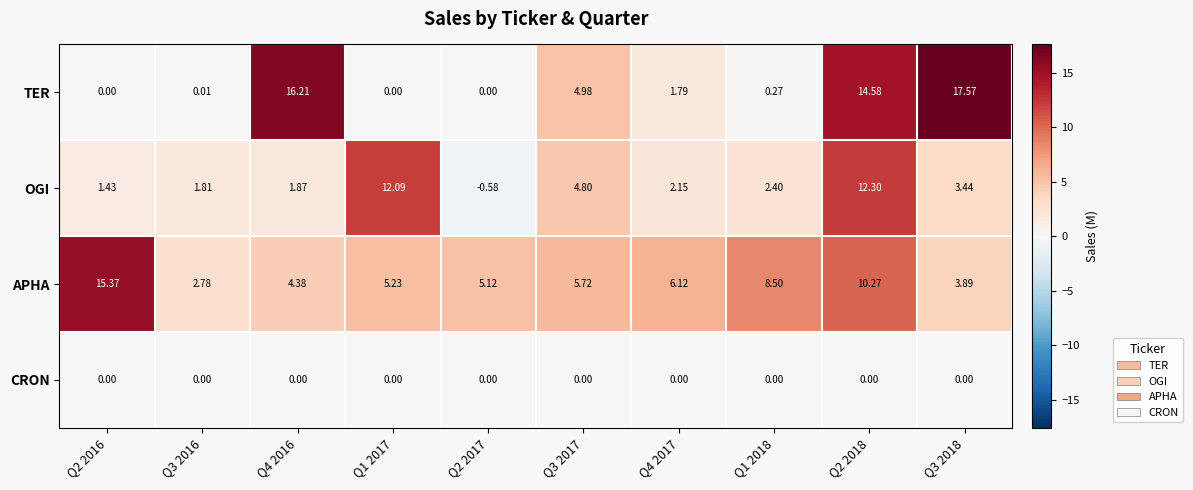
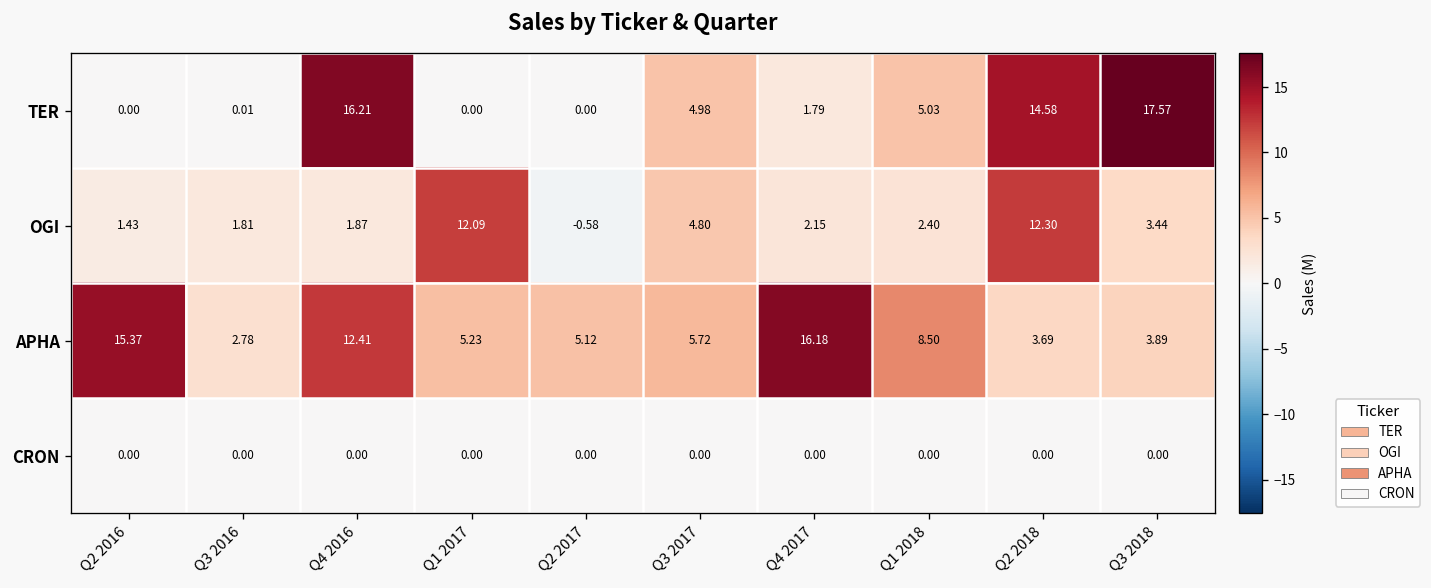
  {
    "TER": {
      "Q2 2016": 0.00,
      "Q3 2016": 0.01,
      "Q4 2016": 16.21,
      "Q1 2017": 0.00,
      "Q2 2017": 0.00,
      "Q3 2017": 4.98,
      "Q4 2017": 1.79,
-     "Q1 2018": 0.27,
+     "Q1 2018": 5.03,
      "Q2 2018": 14.58,
      "Q3 2018": 17.57
    },
    "OGI": {
      "Q2 2016": 1.43,
      "Q3 2016": 1.81,
      "Q4 2016": 1.87,
      "Q1 2017": 12.09,
      "Q2 2017": -0.58,
      "Q3 2017": 4.80,
      "Q4 2017": 2.15,
      "Q1 2018": 2.40,
      "Q2 2018": 12.30,
      "Q3 2018": 3.44
    },
    "APHA": {
      "Q2 2016": 15.37,
      "Q3 2016": 2.78,
-     "Q4 2016": 4.38,
+     "Q4 2016": 12.41,
      "Q1 2017": 5.23,
      "Q2 2017": 5.12,
      "Q3 2017": 5.72,
-     "Q4 2017": 6.12,
+     "Q4 2017": 16.18,
      "Q1 2018": 8.50,
-     "Q2 2018": 10.27,
+     "Q2 2018": 3.69,
      "Q3 2018": 3.89
    },
    "CRON": {
      "Q2 2016": 0.00,
      "Q3 2016": 0.00,
      "Q4 2016": 0.00,
      "Q1 2017": 0.00,
      "Q2 2017": 0.00,
      "Q3 2017": 0.00,
      "Q4 2017": 0.00,
      "Q1 2018": 0.00,
      "Q2 2018": 0.00,
      "Q3 2018": 0.00
    }
  }
